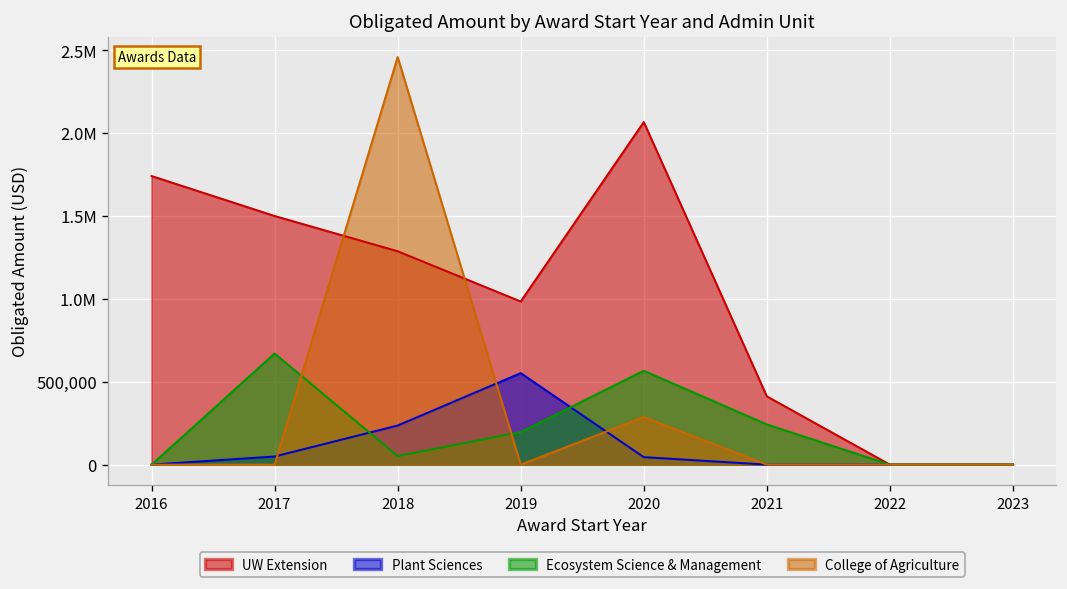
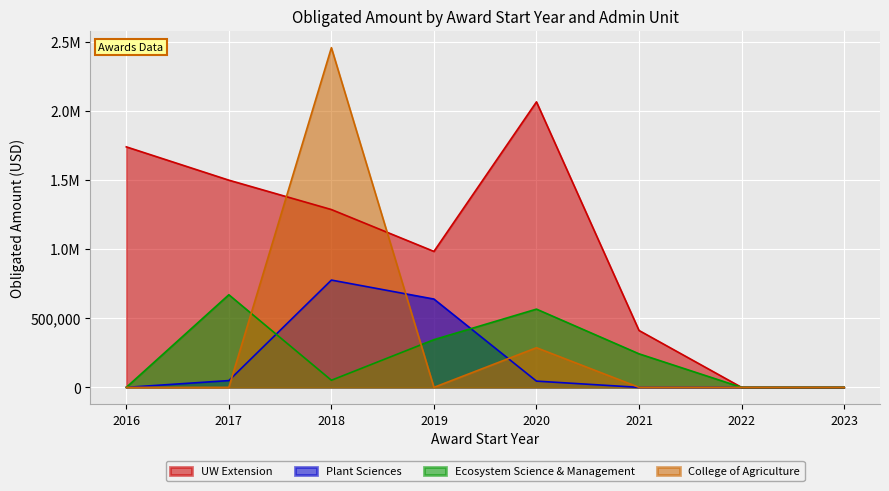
  {
    "UW Extension": {
      "2016": "1,740,000",
      "2017": "1,500,000",
      "2018": "1,290,000",
      "2019": "980,000",
      "2020": "2,070,000",
      "2021": "410,000"
    },
    "Plant Sciences": {
      "2017": "50,000",
-     "2018": "240,000",
-     "2019": "550,000",
+     "2018": "780,000",
+     "2019": "640,000",
      "2020": "50,000"
    },
    "Ecosystem Science & Management": {
      "2017": "670,000",
      "2018": "50,000",
-     "2019": "200,000",
+     "2019": "350,000",
      "2020": "570,000",
      "2021": "240,000"
    },
    "College of Agriculture": {
      "2017": "0",
      "2018": "2,460,000",
      "2019": "0",
      "2020": "290,000"
    }
  }
